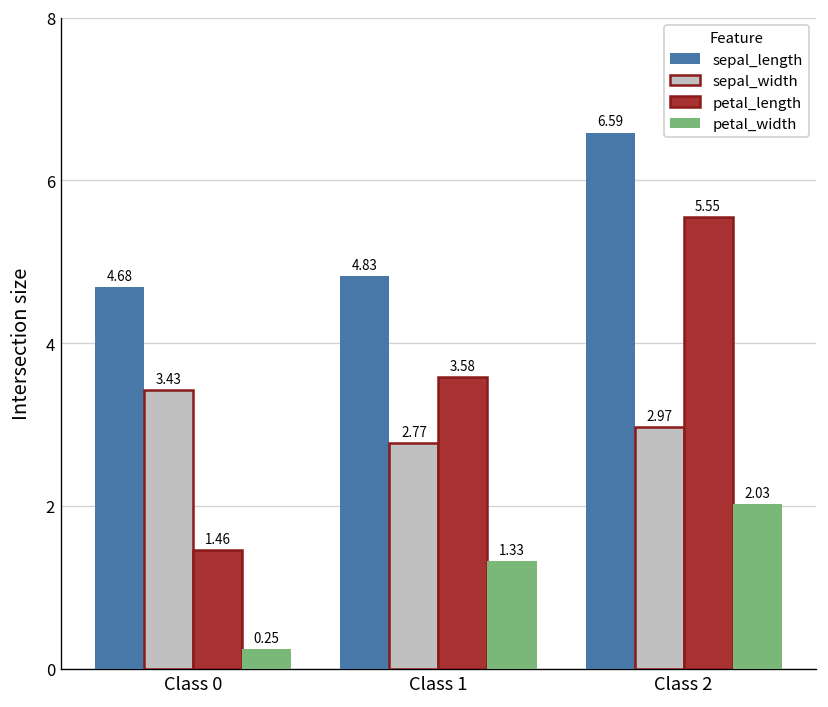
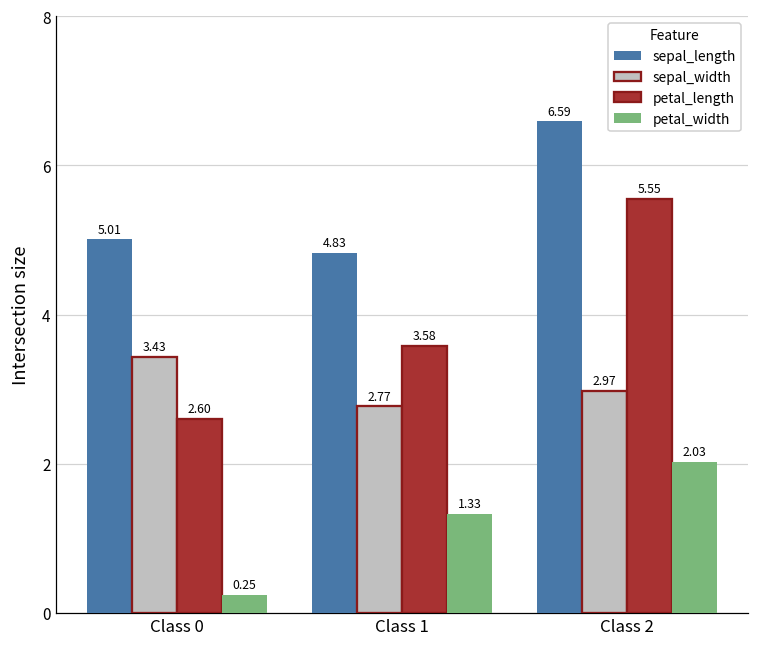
  {
    "sepal_length": {
-     "Class 0": 4.68,
+     "Class 0": 5.01,
      "Class 1": 4.83,
      "Class 2": 6.59
    },
    "sepal_width": {
      "Class 0": 3.43,
      "Class 1": 2.77,
      "Class 2": 2.97
    },
    "petal_length": {
-     "Class 0": 1.46,
+     "Class 0": 2.60,
      "Class 1": 3.58,
      "Class 2": 5.55
    },
    "petal_width": {
      "Class 0": 0.25,
      "Class 1": 1.33,
      "Class 2": 2.03
    }
  }
